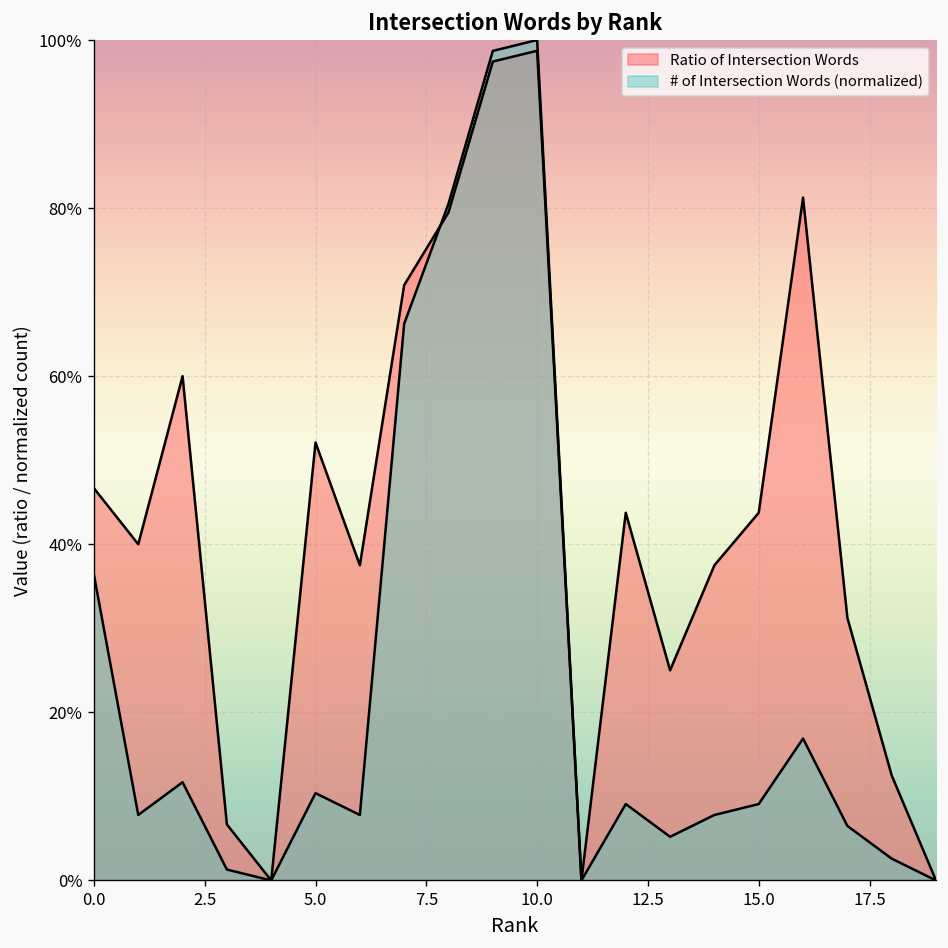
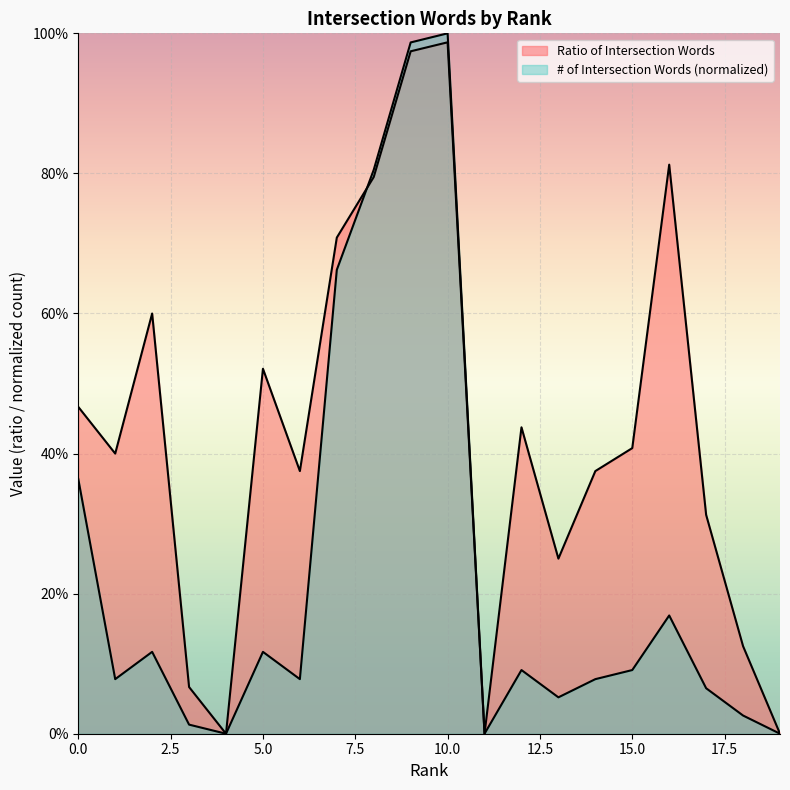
  {
    "Ratio of Intersection Words": {
      "0.0": "47%",
      "5.0": "52%",
      "10.0": "99%",
-     "15.0": "44%"
+     "15.0": "41%"
    },
    "# of Intersection Words (normalized)": {
      "0.0": "36%",
-     "5.0": "10%",
+     "5.0": "12%",
      "10.0": "100%",
      "15.0": "9%"
    }
  }
